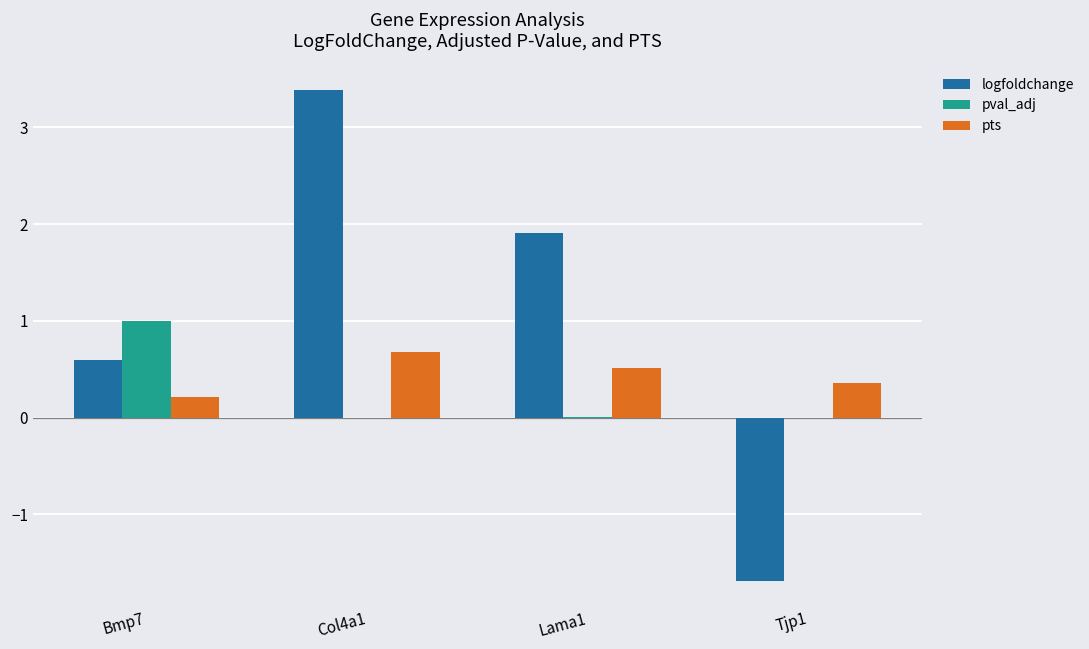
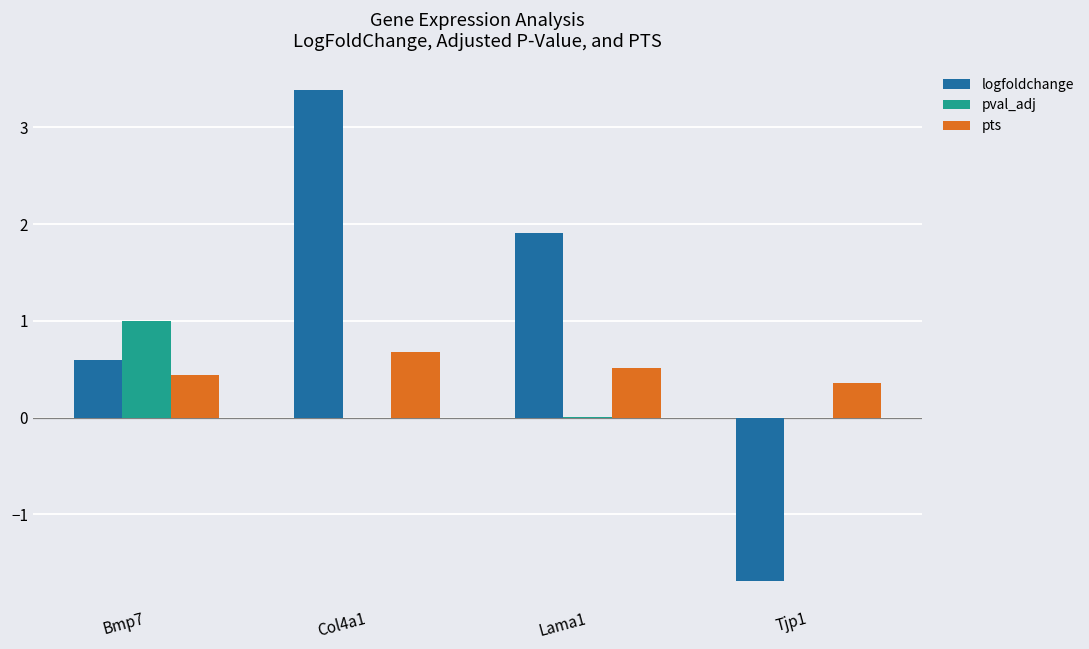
  {
    "pts": {
-     "Bmp7": 0.2,
+     "Bmp7": 0.4,
      "Col4a1": 0.7,
      "Lama1": 0.5,
      "Tjp1": 0.4
    }
  }
